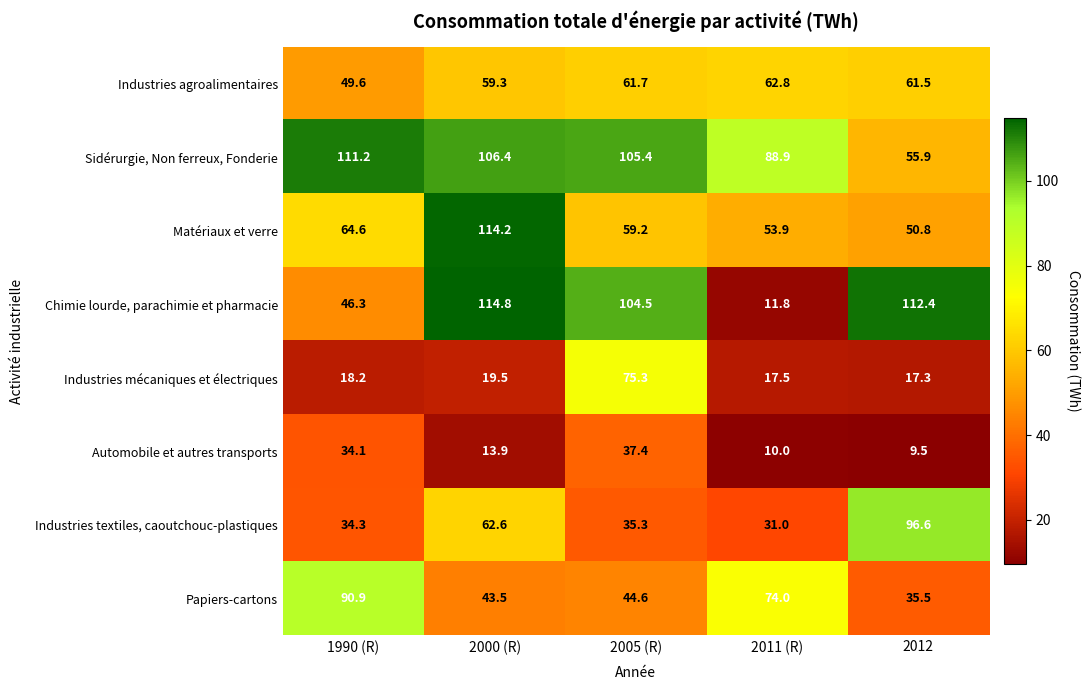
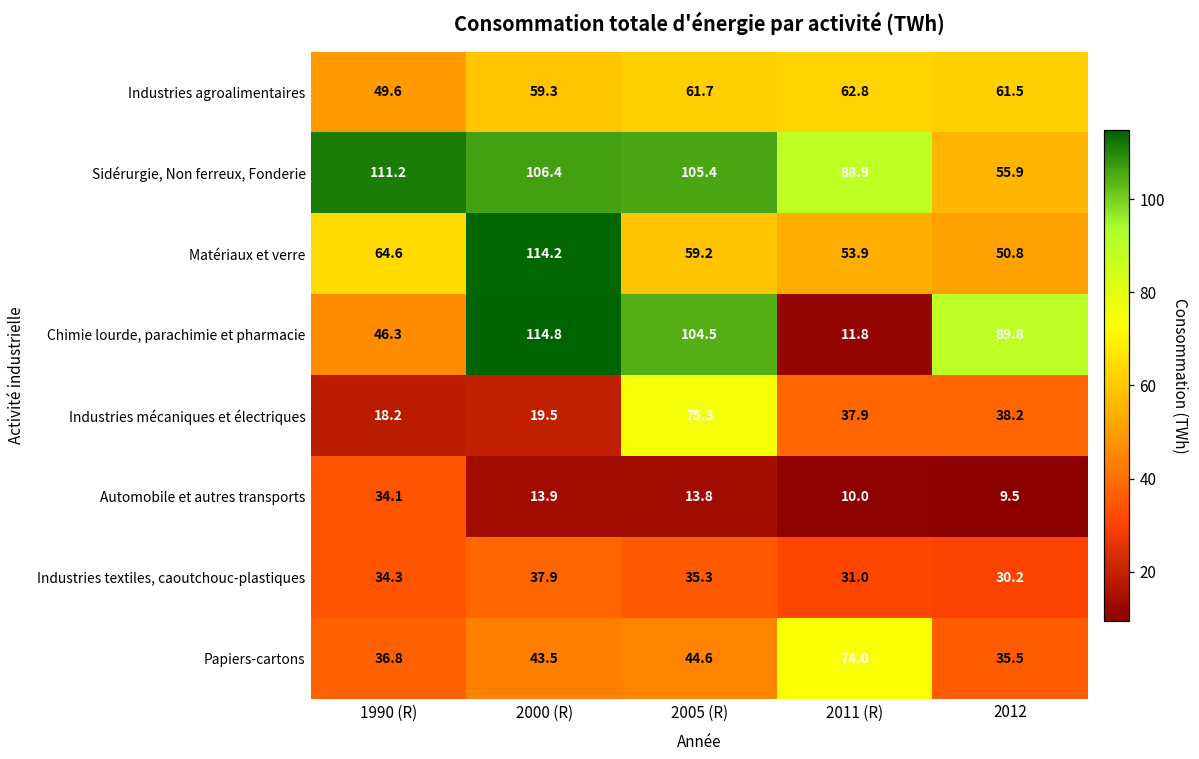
  {
    "Industries agroalimentaires": {
      "1990 (R)": 49.6,
      "2000 (R)": 59.3,
      "2005 (R)": 61.7,
      "2011 (R)": 62.8,
      "2012": 61.5
    },
    "Sidérurgie, Non ferreux, Fonderie": {
      "1990 (R)": 111.2,
      "2000 (R)": 106.4,
      "2005 (R)": 105.4,
      "2011 (R)": 88.9,
      "2012": 55.9
    },
    "Matériaux et verre": {
      "1990 (R)": 64.6,
      "2000 (R)": 114.2,
      "2005 (R)": 59.2,
      "2011 (R)": 53.9,
      "2012": 50.8
    },
    "Chimie lourde, parachimie et pharmacie": {
      "1990 (R)": 46.3,
      "2000 (R)": 114.8,
      "2005 (R)": 104.5,
      "2011 (R)": 11.8,
-     "2012": 112.4
+     "2012": 89.8
    },
    "Industries mécaniques et électriques": {
      "1990 (R)": 18.2,
      "2000 (R)": 19.5,
      "2005 (R)": 75.3,
-     "2011 (R)": 17.5,
-     "2012": 17.3
+     "2011 (R)": 37.9,
+     "2012": 38.2
    },
    "Automobile et autres transports": {
      "1990 (R)": 34.1,
      "2000 (R)": 13.9,
-     "2005 (R)": 37.4,
+     "2005 (R)": 13.8,
      "2011 (R)": 10.0,
      "2012": 9.5
    },
    "Industries textiles, caoutchouc-plastiques": {
      "1990 (R)": 34.3,
-     "2000 (R)": 62.6,
+     "2000 (R)": 37.9,
      "2005 (R)": 35.3,
      "2011 (R)": 31.0,
-     "2012": 96.6
+     "2012": 30.2
    },
    "Papiers-cartons": {
-     "1990 (R)": 90.9,
+     "1990 (R)": 36.8,
      "2000 (R)": 43.5,
      "2005 (R)": 44.6,
      "2011 (R)": 74.0,
      "2012": 35.5
    }
  }
